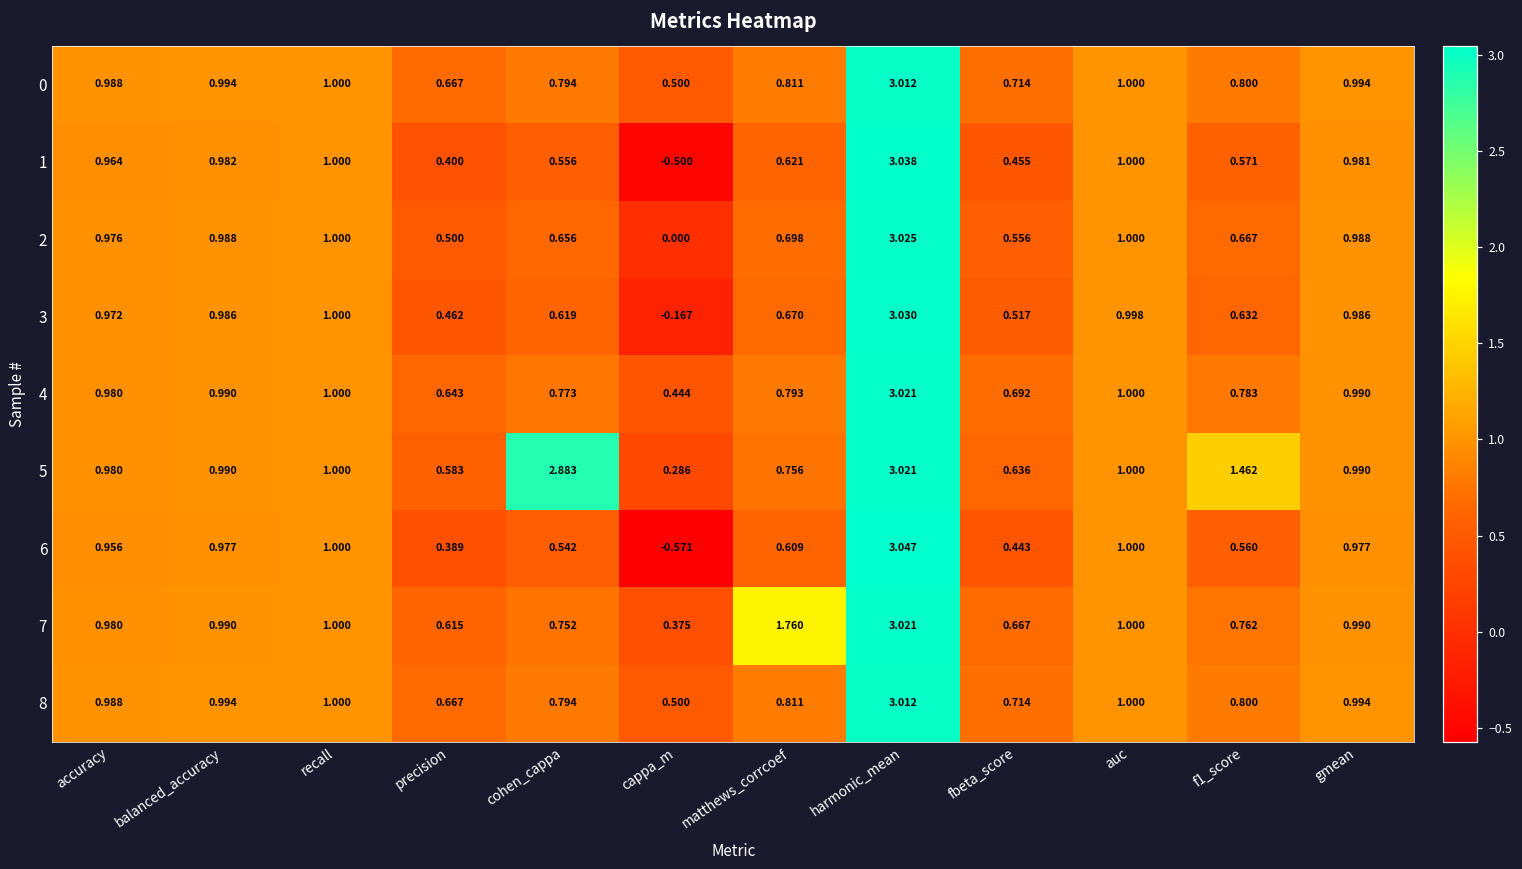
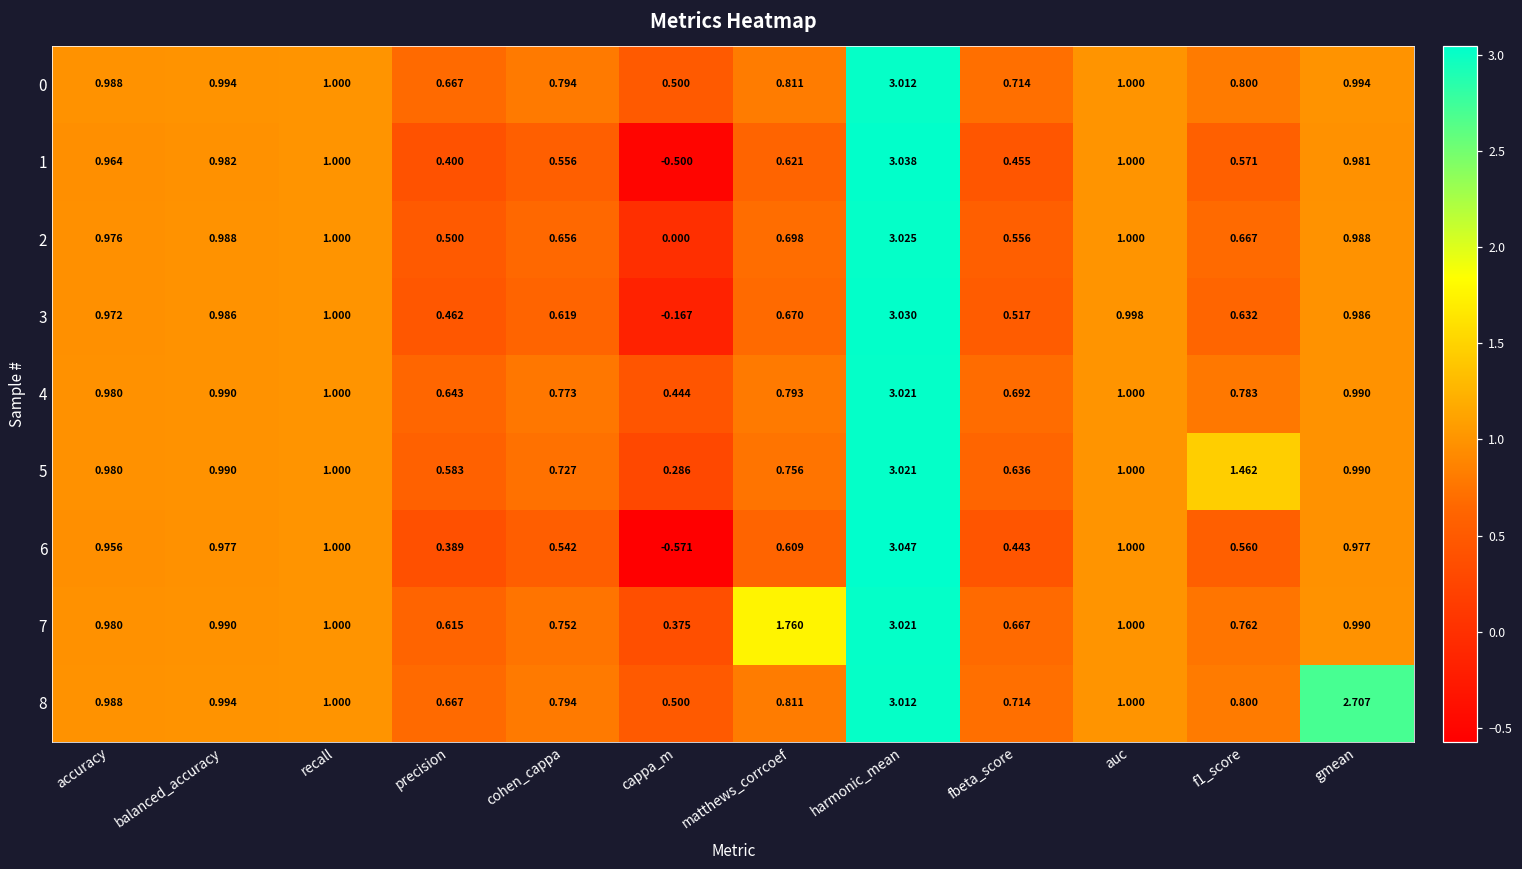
  {
    "0": {
      "accuracy": 0.988,
      "balanced_accuracy": 0.994,
      "recall": 1.000,
      "precision": 0.667,
      "cohen_cappa": 0.794,
      "cappa_m": 0.500,
      "matthews_corrcoef": 0.811,
      "harmonic_mean": 3.012,
      "fbeta_score": 0.714,
      "auc": 1.000,
      "f1_score": 0.800,
      "gmean": 0.994
    },
    "1": {
      "accuracy": 0.964,
      "balanced_accuracy": 0.982,
      "recall": 1.000,
      "precision": 0.400,
      "cohen_cappa": 0.556,
      "cappa_m": -0.500,
      "matthews_corrcoef": 0.621,
      "harmonic_mean": 3.038,
      "fbeta_score": 0.455,
      "auc": 1.000,
      "f1_score": 0.571,
      "gmean": 0.981
    },
    "2": {
      "accuracy": 0.976,
      "balanced_accuracy": 0.988,
      "recall": 1.000,
      "precision": 0.500,
      "cohen_cappa": 0.656,
      "cappa_m": 0.000,
      "matthews_corrcoef": 0.698,
      "harmonic_mean": 3.025,
      "fbeta_score": 0.556,
      "auc": 1.000,
      "f1_score": 0.667,
      "gmean": 0.988
    },
    "3": {
      "accuracy": 0.972,
      "balanced_accuracy": 0.986,
      "recall": 1.000,
      "precision": 0.462,
      "cohen_cappa": 0.619,
      "cappa_m": -0.167,
      "matthews_corrcoef": 0.670,
      "harmonic_mean": 3.030,
      "fbeta_score": 0.517,
      "auc": 0.998,
      "f1_score": 0.632,
      "gmean": 0.986
    },
    "4": {
      "accuracy": 0.980,
      "balanced_accuracy": 0.990,
      "recall": 1.000,
      "precision": 0.643,
      "cohen_cappa": 0.773,
      "cappa_m": 0.444,
      "matthews_corrcoef": 0.793,
      "harmonic_mean": 3.021,
      "fbeta_score": 0.692,
      "auc": 1.000,
      "f1_score": 0.783,
      "gmean": 0.990
    },
    "5": {
      "accuracy": 0.980,
      "balanced_accuracy": 0.990,
      "recall": 1.000,
      "precision": 0.583,
-     "cohen_cappa": 2.883,
+     "cohen_cappa": 0.727,
      "cappa_m": 0.286,
      "matthews_corrcoef": 0.756,
      "harmonic_mean": 3.021,
      "fbeta_score": 0.636,
      "auc": 1.000,
      "f1_score": 1.462,
      "gmean": 0.990
    },
    "6": {
      "accuracy": 0.956,
      "balanced_accuracy": 0.977,
      "recall": 1.000,
      "precision": 0.389,
      "cohen_cappa": 0.542,
      "cappa_m": -0.571,
      "matthews_corrcoef": 0.609,
      "harmonic_mean": 3.047,
      "fbeta_score": 0.443,
      "auc": 1.000,
      "f1_score": 0.560,
      "gmean": 0.977
    },
    "7": {
      "accuracy": 0.980,
      "balanced_accuracy": 0.990,
      "recall": 1.000,
      "precision": 0.615,
      "cohen_cappa": 0.752,
      "cappa_m": 0.375,
      "matthews_corrcoef": 1.760,
      "harmonic_mean": 3.021,
      "fbeta_score": 0.667,
      "auc": 1.000,
      "f1_score": 0.762,
      "gmean": 0.990
    },
    "8": {
      "accuracy": 0.988,
      "balanced_accuracy": 0.994,
      "recall": 1.000,
      "precision": 0.667,
      "cohen_cappa": 0.794,
      "cappa_m": 0.500,
      "matthews_corrcoef": 0.811,
      "harmonic_mean": 3.012,
      "fbeta_score": 0.714,
      "auc": 1.000,
      "f1_score": 0.800,
-     "gmean": 0.994
+     "gmean": 2.707
    }
  }
